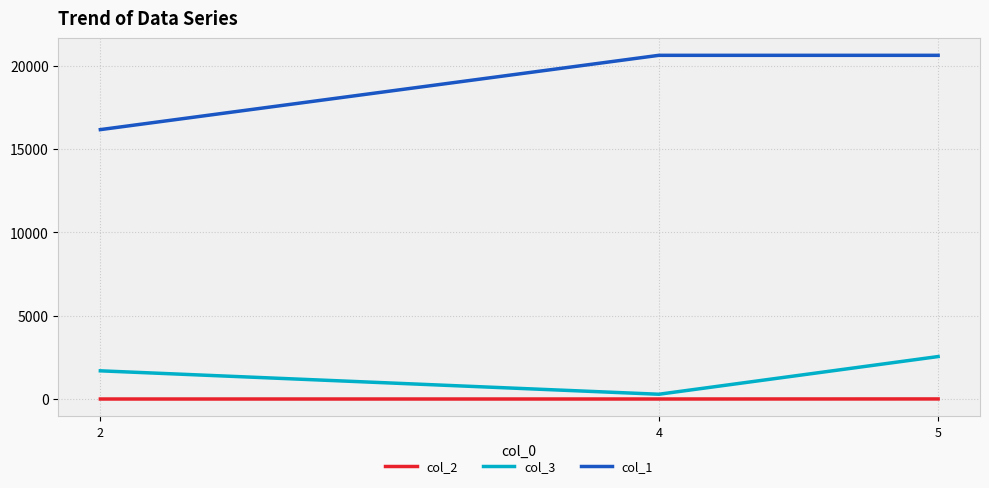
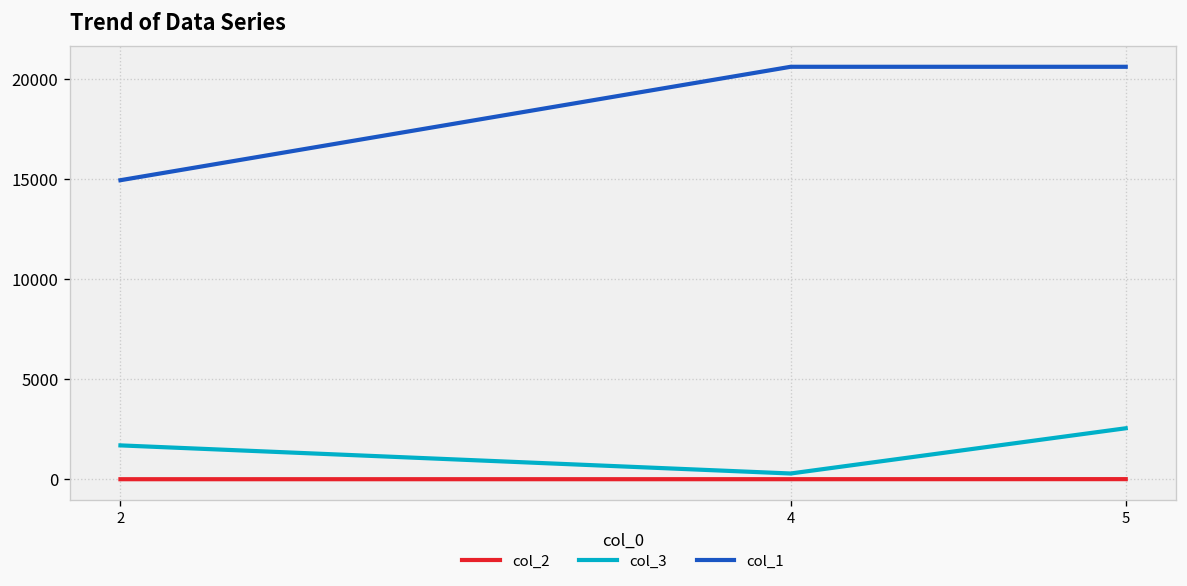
  {
    "col_2": {
      "2": 0,
      "4": 0,
      "5": 0
    },
    "col_3": {
      "2": 1700,
      "4": 300,
      "5": 2600
    },
    "col_1": {
-     "2": 16200,
+     "2": 15000,
      "4": 20600,
      "5": 20600
    }
  }
